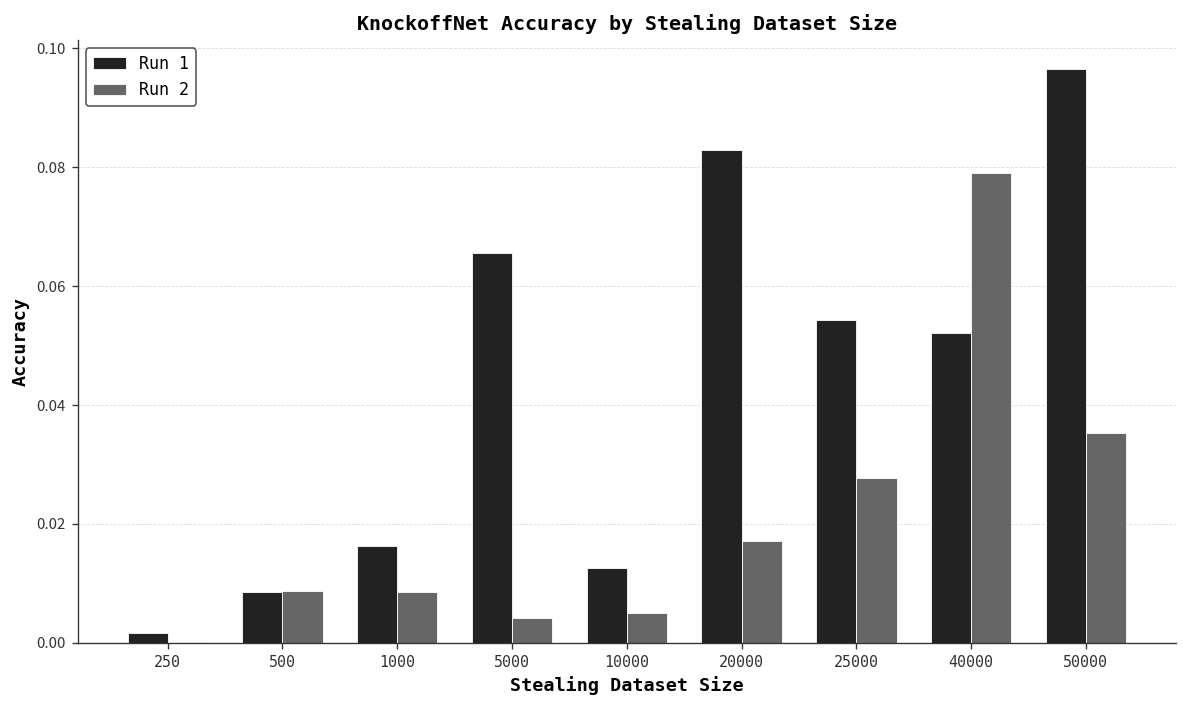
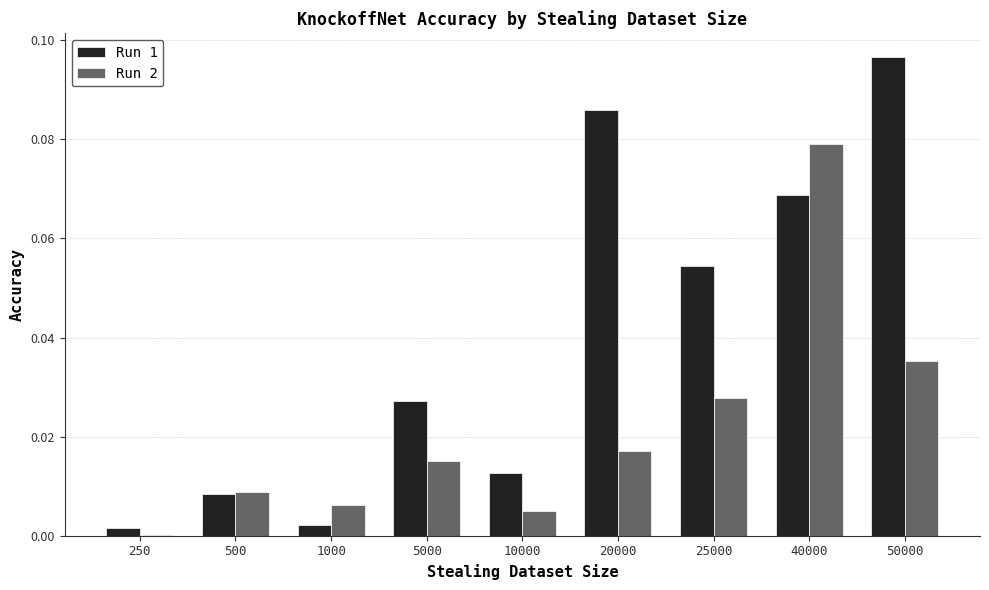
  {
    "Run 1": {
      "250": 0.002,
      "500": 0.008,
-     "1000": 0.016,
-     "5000": 0.066,
+     "1000": 0.002,
+     "5000": 0.027,
      "10000": 0.013,
-     "20000": 0.083,
+     "20000": 0.086,
      "25000": 0.054,
-     "40000": 0.052,
+     "40000": 0.069,
      "50000": 0.097
    },
    "Run 2": {
      "500": 0.009,
-     "1000": 0.009,
-     "5000": 0.004,
+     "1000": 0.006,
+     "5000": 0.015,
      "10000": 0.005,
      "20000": 0.017,
      "25000": 0.028,
      "40000": 0.079,
      "50000": 0.035
    }
  }
